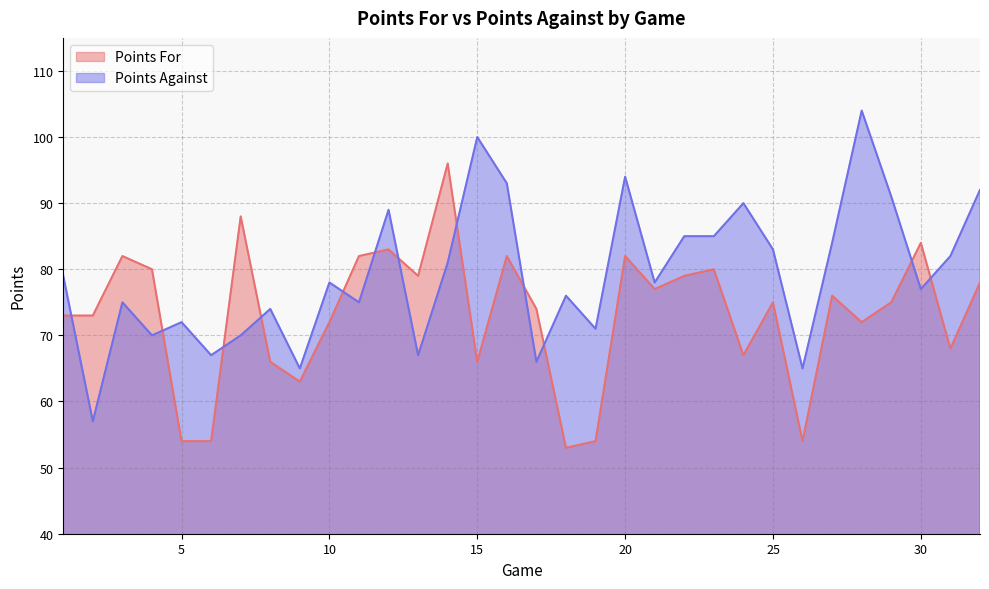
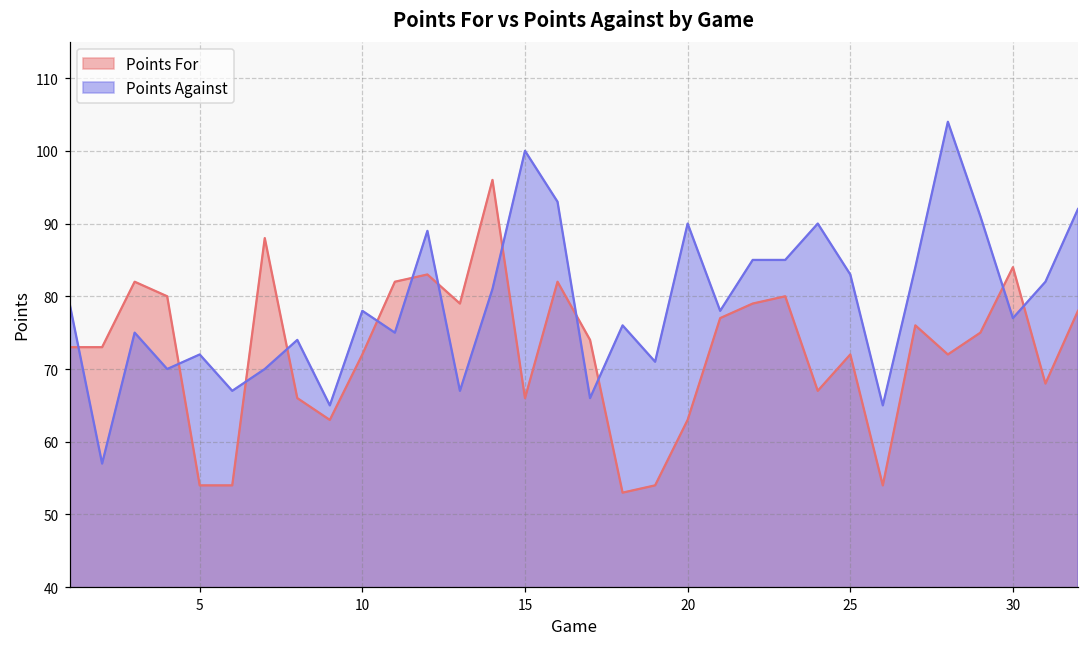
  {
    "Points For": {
      "5": 54,
      "10": 72,
      "15": 66,
-     "20": 82,
-     "25": 75,
+     "20": 63,
+     "25": 72,
      "30": 84
    },
    "Points Against": {
      "5": 72,
      "10": 78,
      "15": 100,
-     "20": 94,
+     "20": 90,
      "25": 83,
      "30": 77
    }
  }
